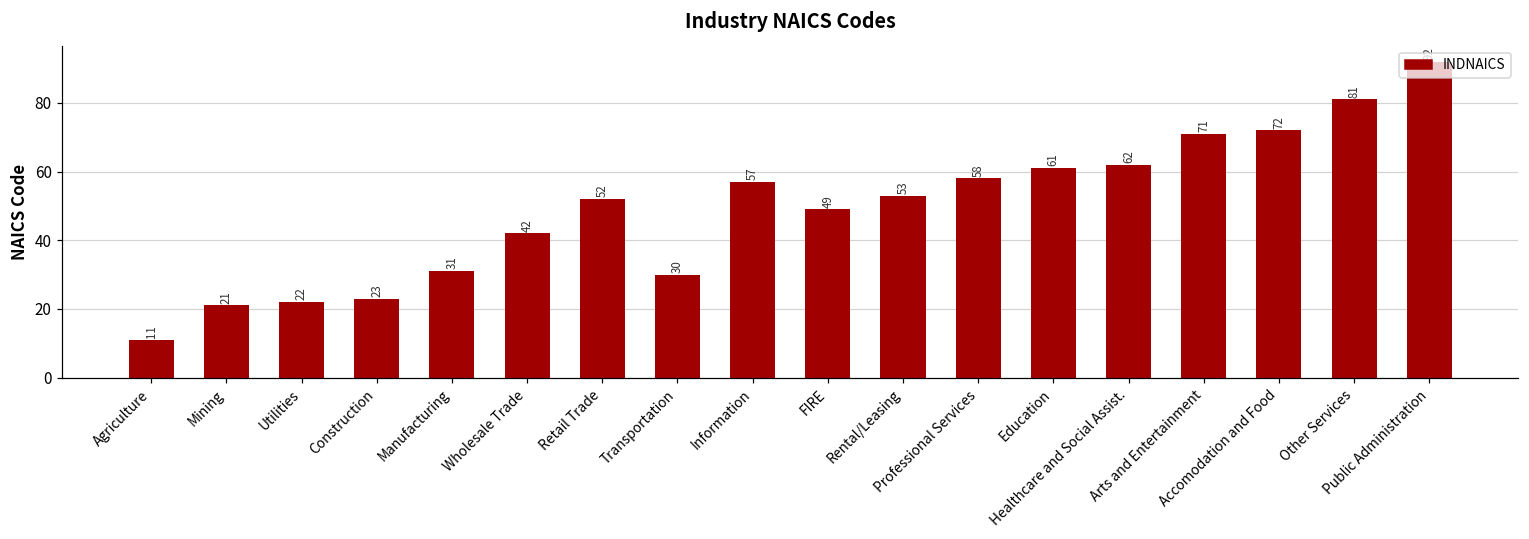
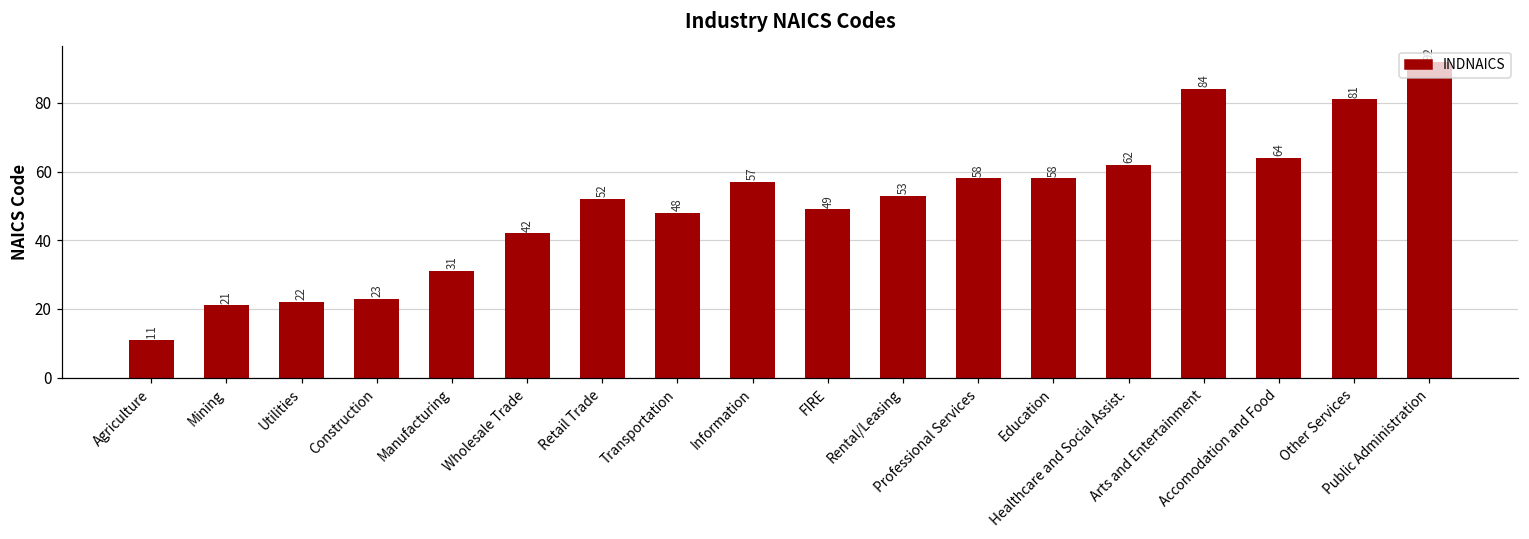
  {
    "Agriculture": 11,
    "Mining": 21,
    "Utilities": 22,
    "Construction": 23,
    "Manufacturing": 31,
    "Wholesale Trade": 42,
    "Retail Trade": 52,
-   "Transportation": 30,
+   "Transportation": 48,
    "Information": 57,
    "FIRE": 49,
    "Rental/Leasing": 53,
    "Professional Services": 58,
-   "Education": 61,
+   "Education": 58,
    "Healthcare and Social Assist.": 62,
-   "Arts and Entertainment": 71,
-   "Accomodation and Food": 72,
+   "Arts and Entertainment": 84,
+   "Accomodation and Food": 64,
    "Other Services": 81
  }
